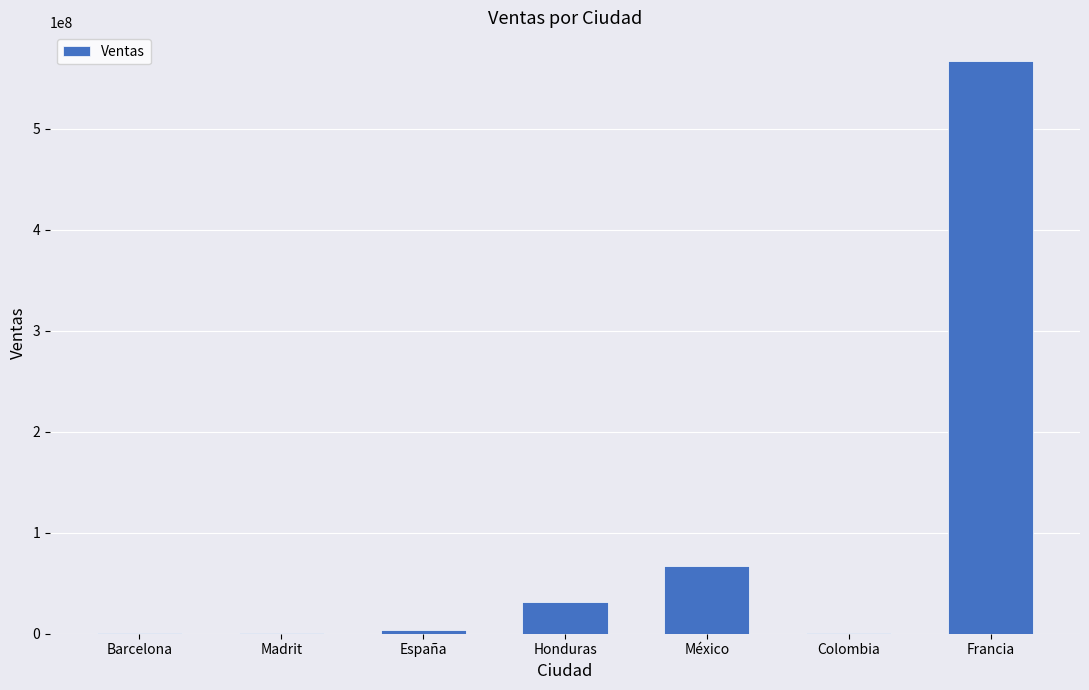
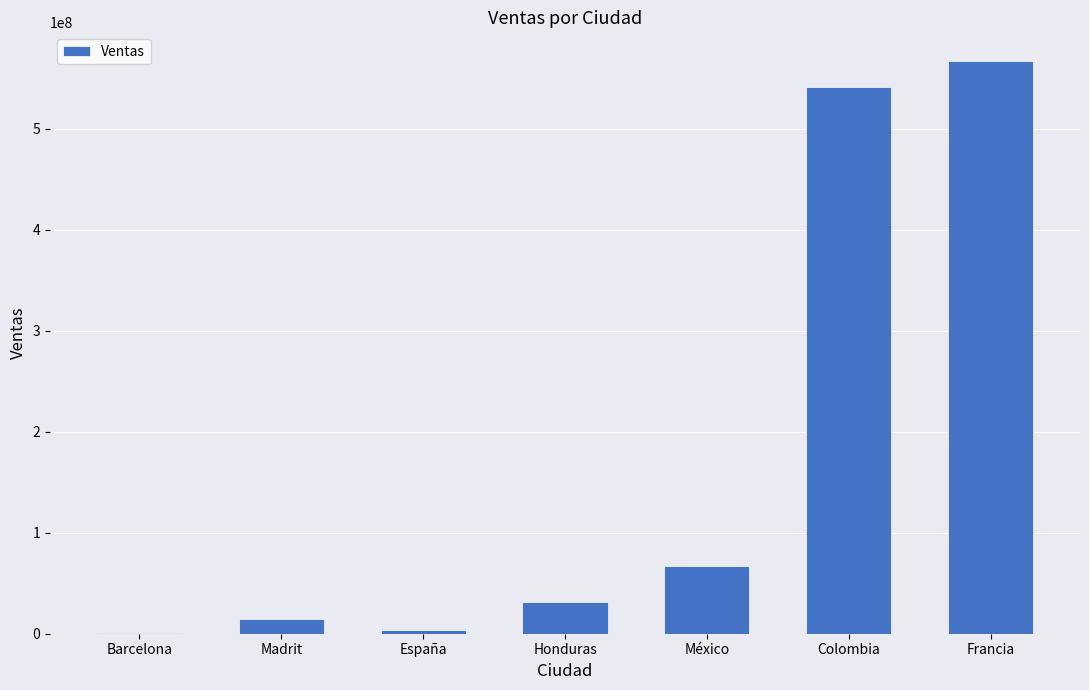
  {
-   "Madrit": 0,
+   "Madrit": 14000000,
    "España": 3000000,
    "Honduras": 31000000,
    "México": 67000000,
-   "Colombia": 0,
+   "Colombia": 541000000,
    "Francia": 567000000
  }
